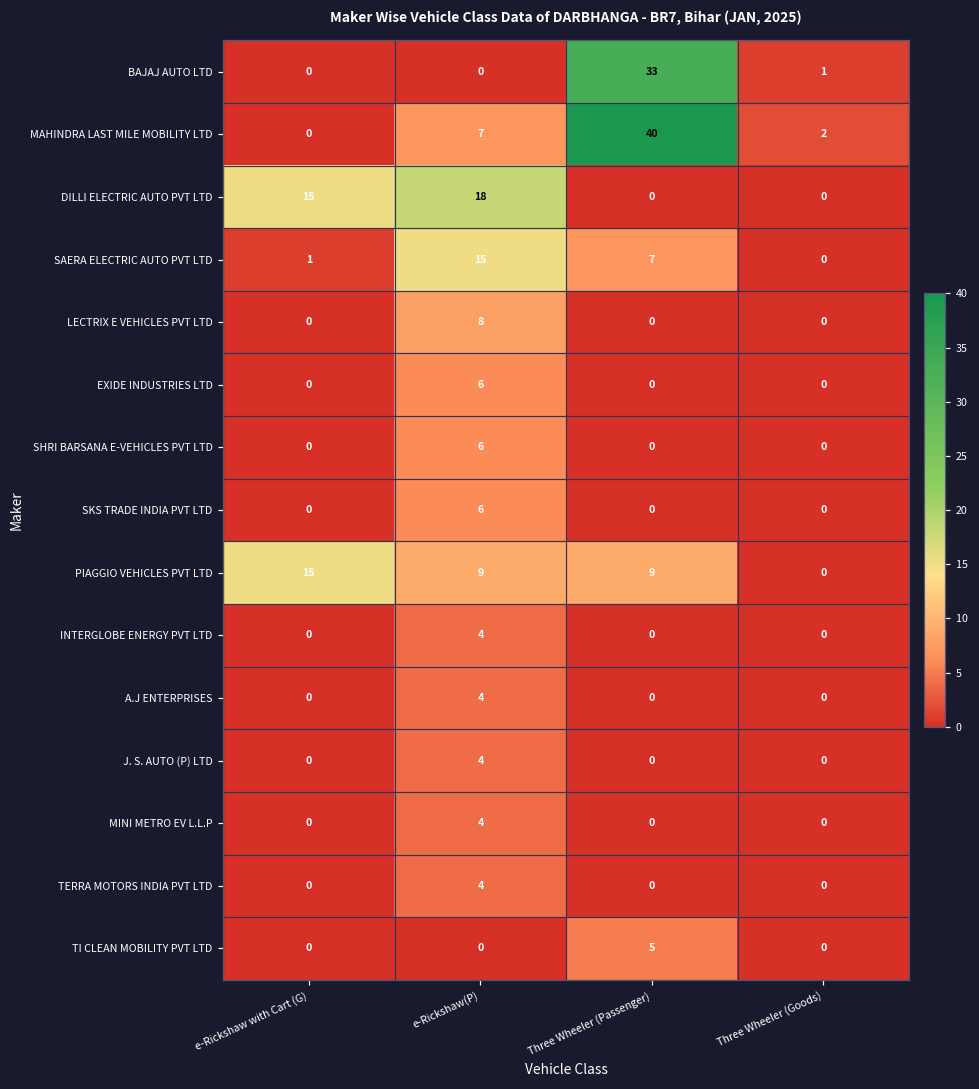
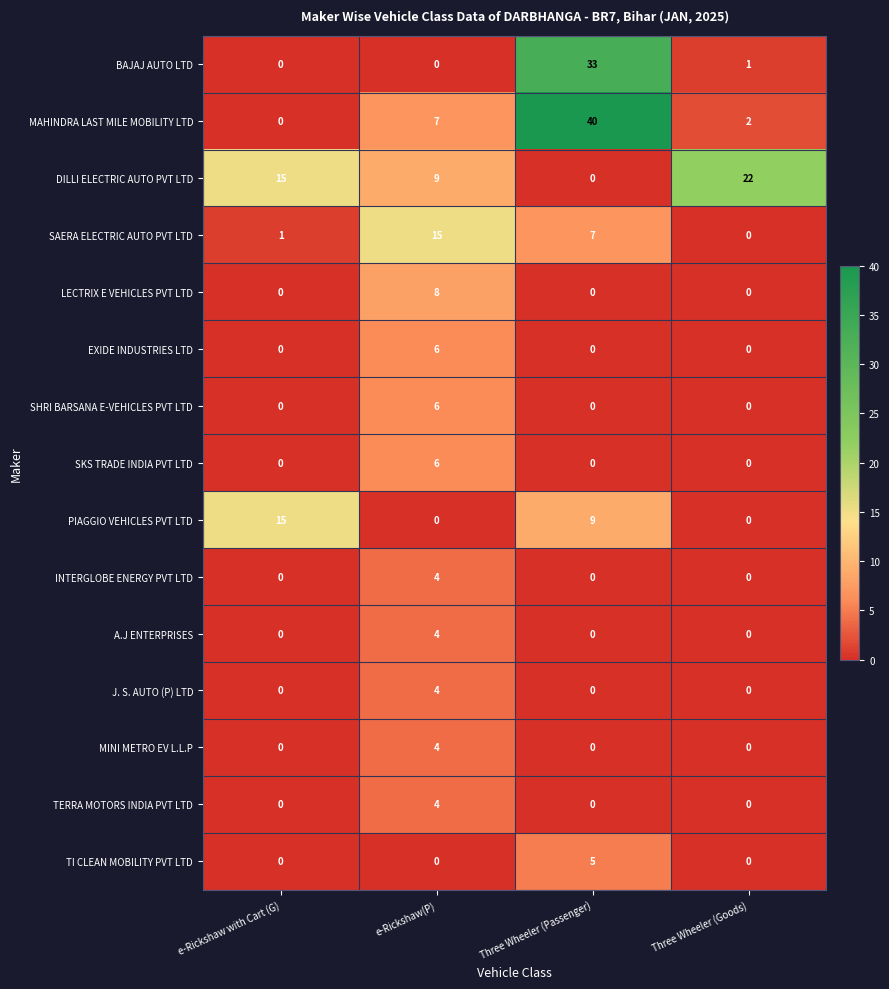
  {
    "BAJAJ AUTO LTD": {
      "e-Rickshaw with Cart (G)": 0,
      "e-Rickshaw(P)": 0,
      "Three Wheeler (Passenger)": 33,
      "Three Wheeler (Goods)": 1
    },
    "MAHINDRA LAST MILE MOBILITY LTD": {
      "e-Rickshaw with Cart (G)": 0,
      "e-Rickshaw(P)": 7,
      "Three Wheeler (Passenger)": 40,
      "Three Wheeler (Goods)": 2
    },
    "DILLI ELECTRIC AUTO PVT LTD": {
      "e-Rickshaw with Cart (G)": 15,
-     "e-Rickshaw(P)": 18,
+     "e-Rickshaw(P)": 9,
      "Three Wheeler (Passenger)": 0,
-     "Three Wheeler (Goods)": 0
+     "Three Wheeler (Goods)": 22
    },
    "SAERA ELECTRIC AUTO PVT LTD": {
      "e-Rickshaw with Cart (G)": 1,
      "e-Rickshaw(P)": 15,
      "Three Wheeler (Passenger)": 7,
      "Three Wheeler (Goods)": 0
    },
    "LECTRIX E VEHICLES PVT LTD": {
      "e-Rickshaw with Cart (G)": 0,
      "e-Rickshaw(P)": 8,
      "Three Wheeler (Passenger)": 0,
      "Three Wheeler (Goods)": 0
    },
    "EXIDE INDUSTRIES LTD": {
      "e-Rickshaw with Cart (G)": 0,
      "e-Rickshaw(P)": 6,
      "Three Wheeler (Passenger)": 0,
      "Three Wheeler (Goods)": 0
    },
    "SHRI BARSANA E-VEHICLES PVT LTD": {
      "e-Rickshaw with Cart (G)": 0,
      "e-Rickshaw(P)": 6,
      "Three Wheeler (Passenger)": 0,
      "Three Wheeler (Goods)": 0
    },
    "SKS TRADE INDIA PVT LTD": {
      "e-Rickshaw with Cart (G)": 0,
      "e-Rickshaw(P)": 6,
      "Three Wheeler (Passenger)": 0,
      "Three Wheeler (Goods)": 0
    },
    "PIAGGIO VEHICLES PVT LTD": {
      "e-Rickshaw with Cart (G)": 15,
-     "e-Rickshaw(P)": 9,
+     "e-Rickshaw(P)": 0,
      "Three Wheeler (Passenger)": 9,
      "Three Wheeler (Goods)": 0
    },
    "INTERGLOBE ENERGY PVT LTD": {
      "e-Rickshaw with Cart (G)": 0,
      "e-Rickshaw(P)": 4,
      "Three Wheeler (Passenger)": 0,
      "Three Wheeler (Goods)": 0
    },
    "A.J ENTERPRISES": {
      "e-Rickshaw with Cart (G)": 0,
      "e-Rickshaw(P)": 4,
      "Three Wheeler (Passenger)": 0,
      "Three Wheeler (Goods)": 0
    },
    "J. S. AUTO (P) LTD": {
      "e-Rickshaw with Cart (G)": 0,
      "e-Rickshaw(P)": 4,
      "Three Wheeler (Passenger)": 0,
      "Three Wheeler (Goods)": 0
    },
    "MINI METRO EV L.L.P": {
      "e-Rickshaw with Cart (G)": 0,
      "e-Rickshaw(P)": 4,
      "Three Wheeler (Passenger)": 0,
      "Three Wheeler (Goods)": 0
    },
    "TERRA MOTORS INDIA PVT LTD": {
      "e-Rickshaw with Cart (G)": 0,
      "e-Rickshaw(P)": 4,
      "Three Wheeler (Passenger)": 0,
      "Three Wheeler (Goods)": 0
    },
    "TI CLEAN MOBILITY PVT LTD": {
      "e-Rickshaw with Cart (G)": 0,
      "e-Rickshaw(P)": 0,
      "Three Wheeler (Passenger)": 5,
      "Three Wheeler (Goods)": 0
    }
  }
